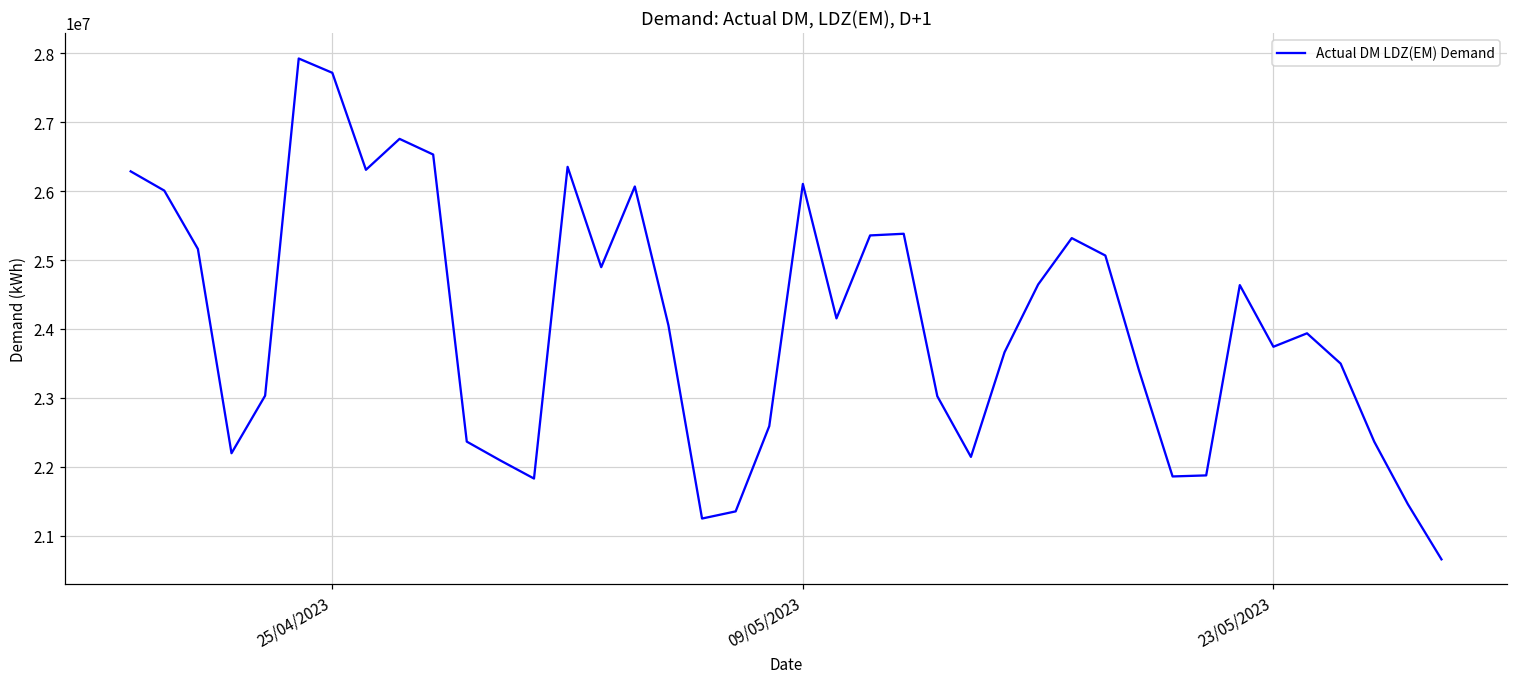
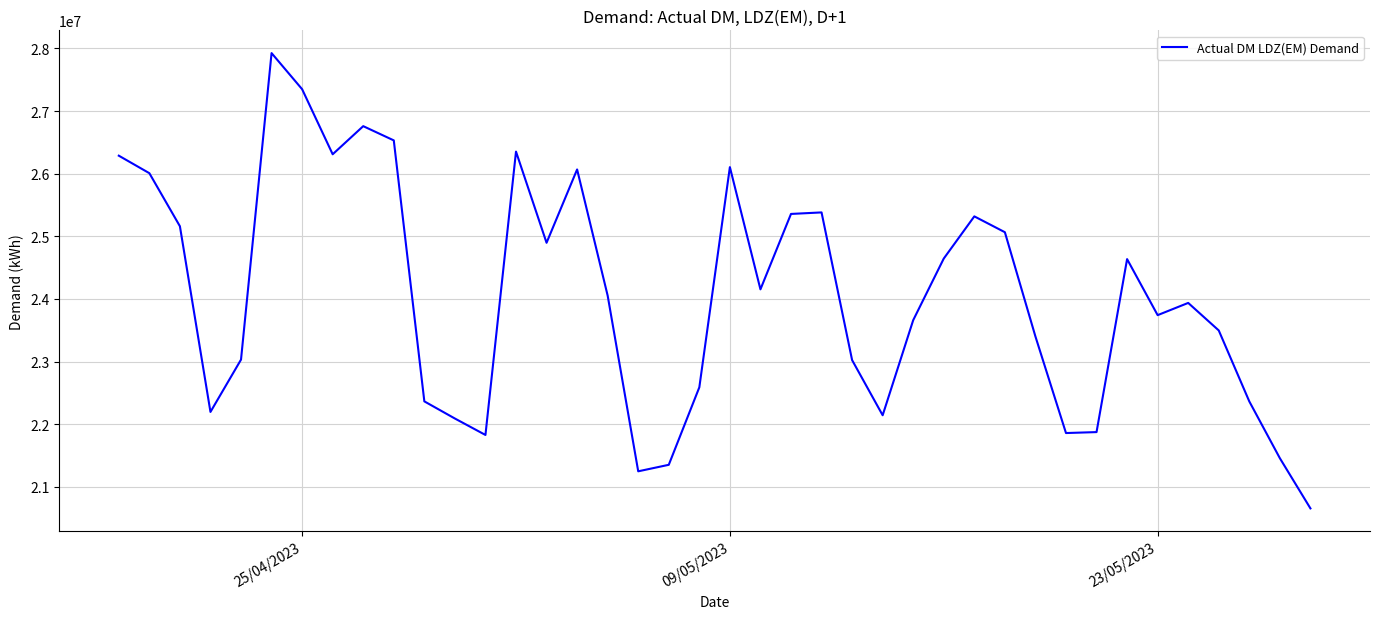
  {
-   "25/04/2023": 27700000,
+   "25/04/2023": 27300000,
    "09/05/2023": 26100000,
    "23/05/2023": 23700000
  }
